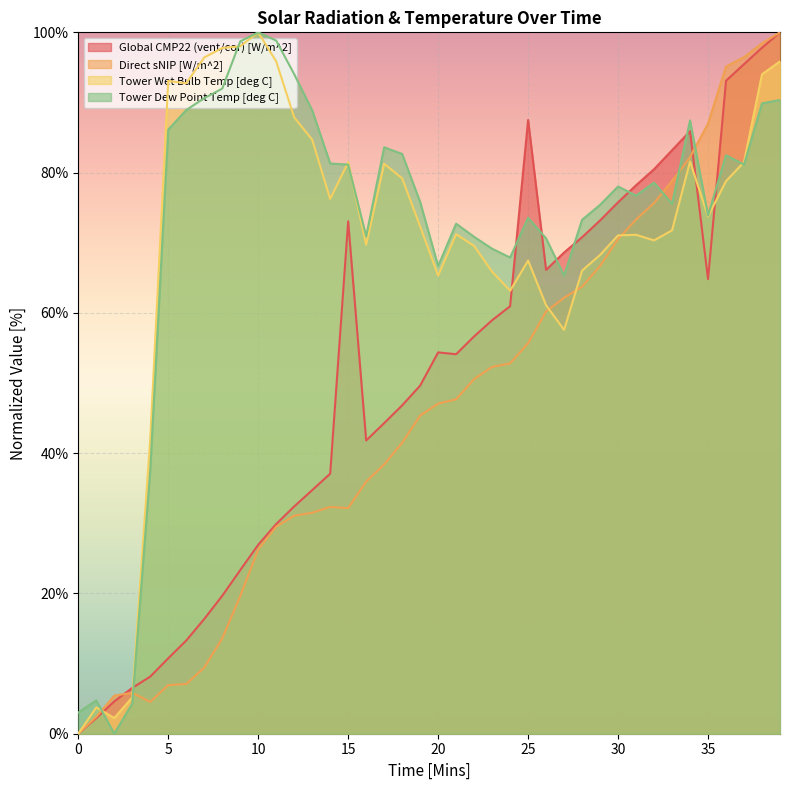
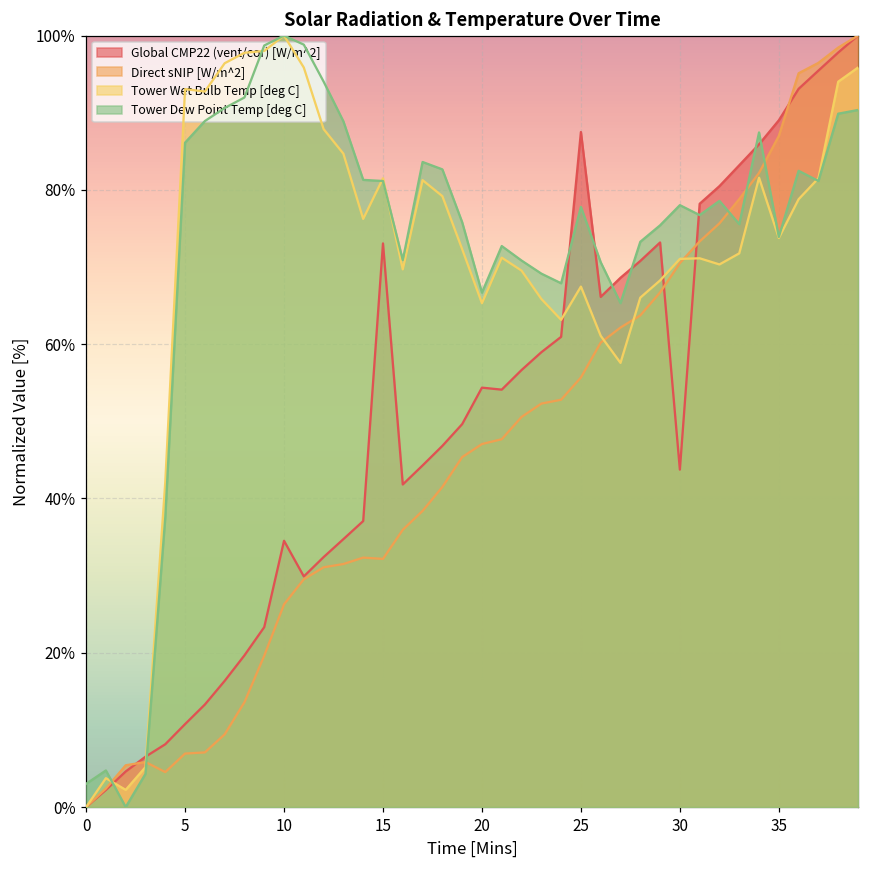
  {
    "Global CMP22 (vent/cor) [W/m^2]": {
      "5": "11%",
-     "10": "27%",
+     "10": "35%",
      "15": "73%",
      "20": "54%",
      "25": "87%",
-     "30": "76%",
-     "35": "65%"
+     "30": "44%",
+     "35": "89%"
    },
    "Tower Dew Point Temp [deg C]": {
      "0": "3%",
      "5": "86%",
      "20": "67%",
-     "25": "74%",
+     "25": "78%",
      "30": "78%"
    }
  }
